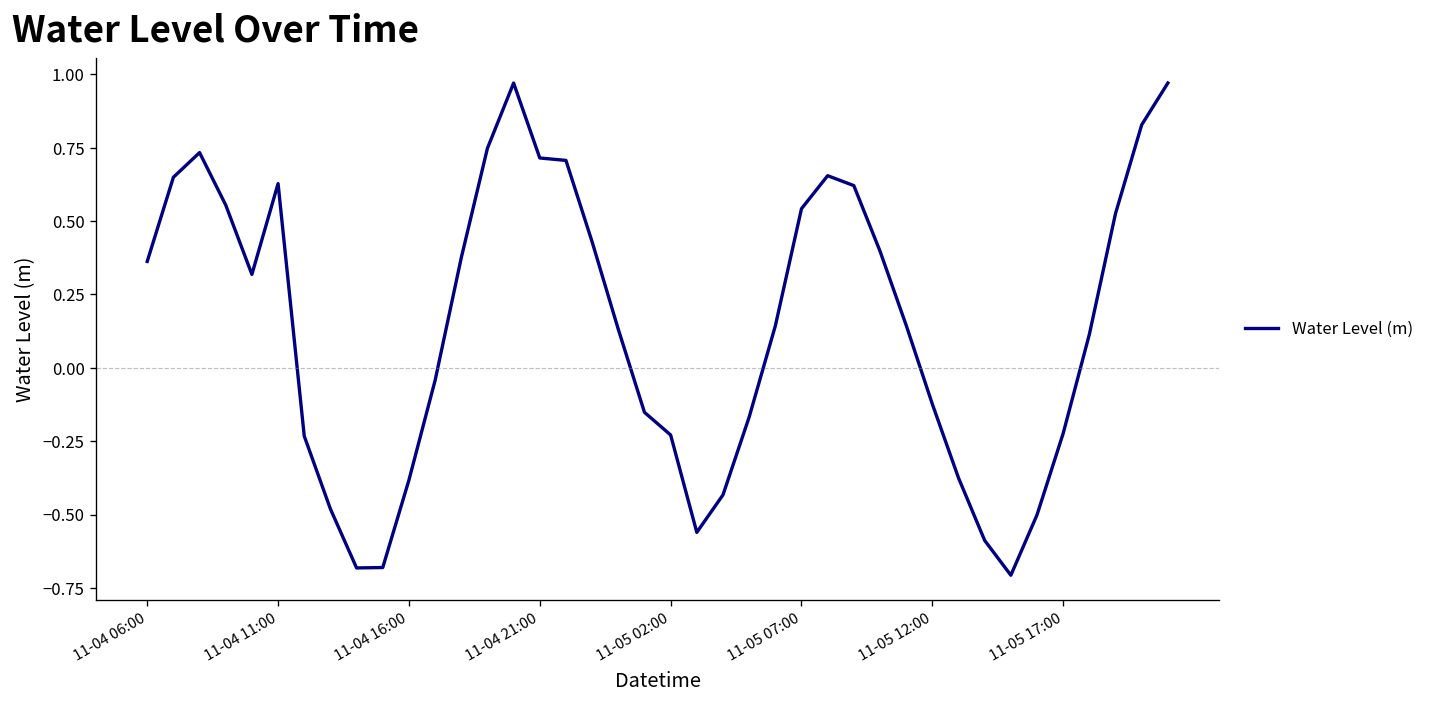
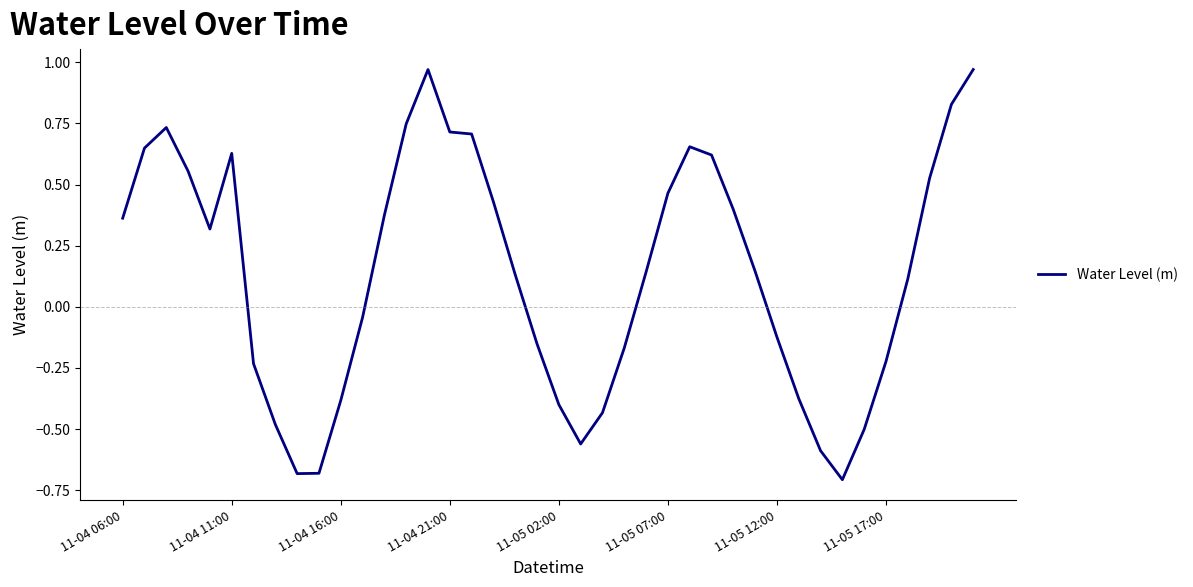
  {
    "11-04 06:00": 0.36,
    "11-04 11:00": 0.63,
    "11-04 16:00": -0.38,
    "11-04 21:00": 0.72,
-   "11-05 02:00": -0.23,
-   "11-05 07:00": 0.54,
+   "11-05 02:00": -0.40,
+   "11-05 07:00": 0.46,
    "11-05 12:00": -0.12,
    "11-05 17:00": -0.22
  }
